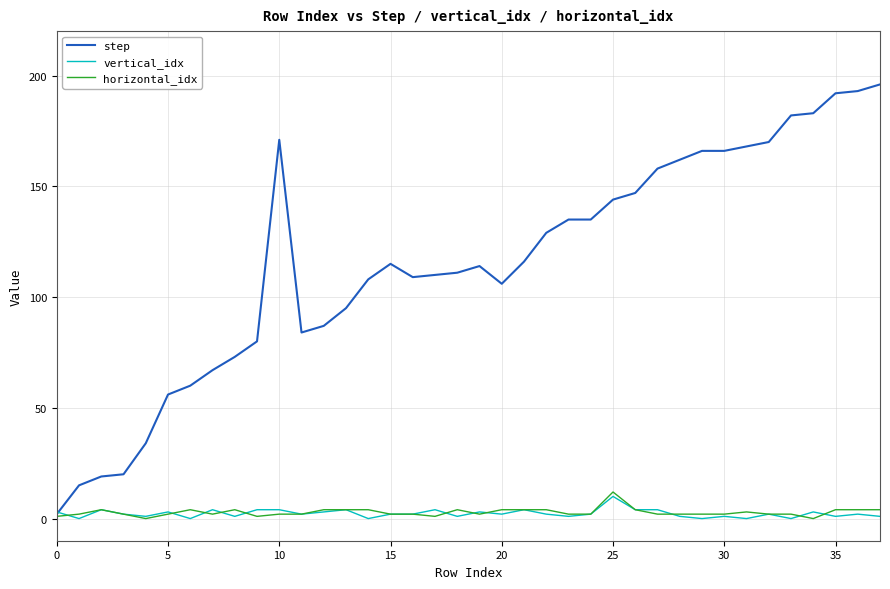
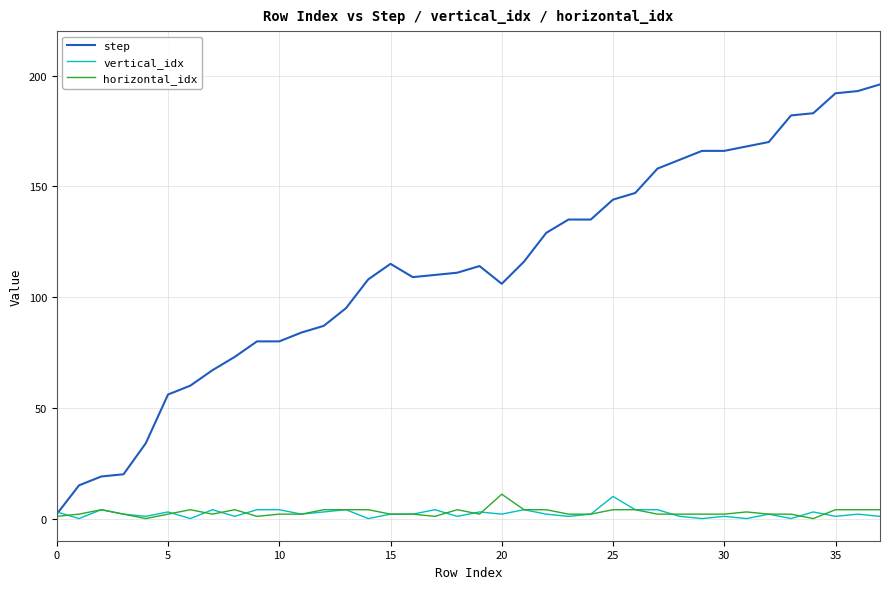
  {
    "step": {
      "5": 56,
-     "10": 171,
+     "10": 80,
      "15": 115,
      "20": 106,
      "25": 144,
      "30": 166,
      "35": 192
    },
    "vertical_idx": {
      "10": 4,
      "20": 2,
      "25": 10,
      "35": 1
    },
    "horizontal_idx": {
      "10": 2,
-     "20": 4,
-     "25": 12,
+     "20": 11,
+     "25": 4,
      "35": 4
    }
  }
